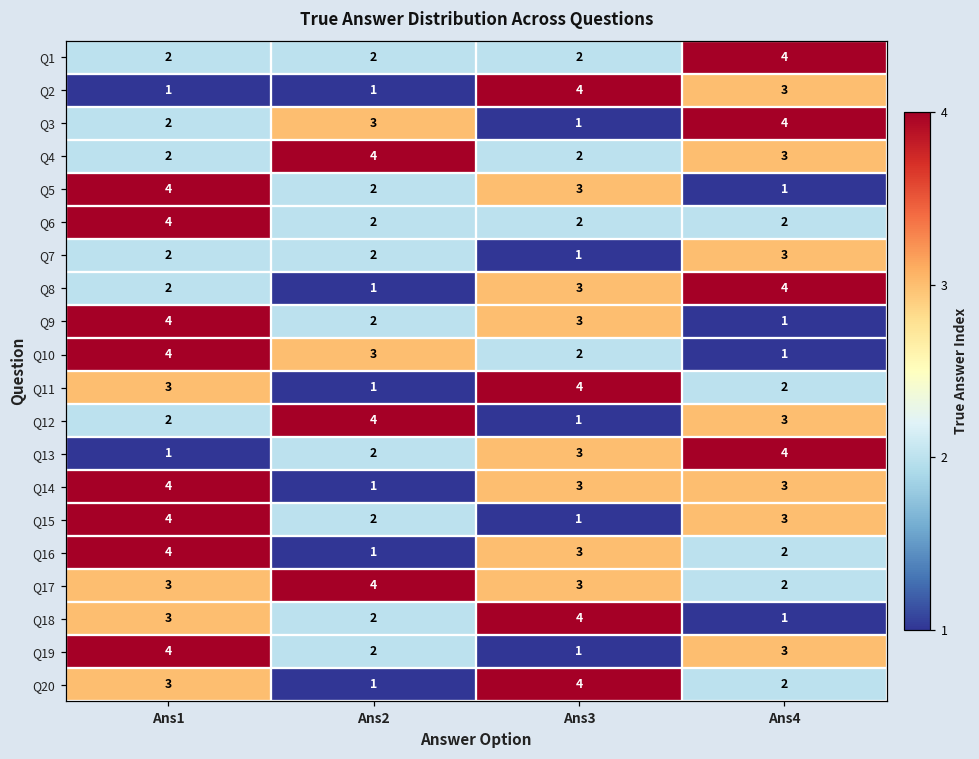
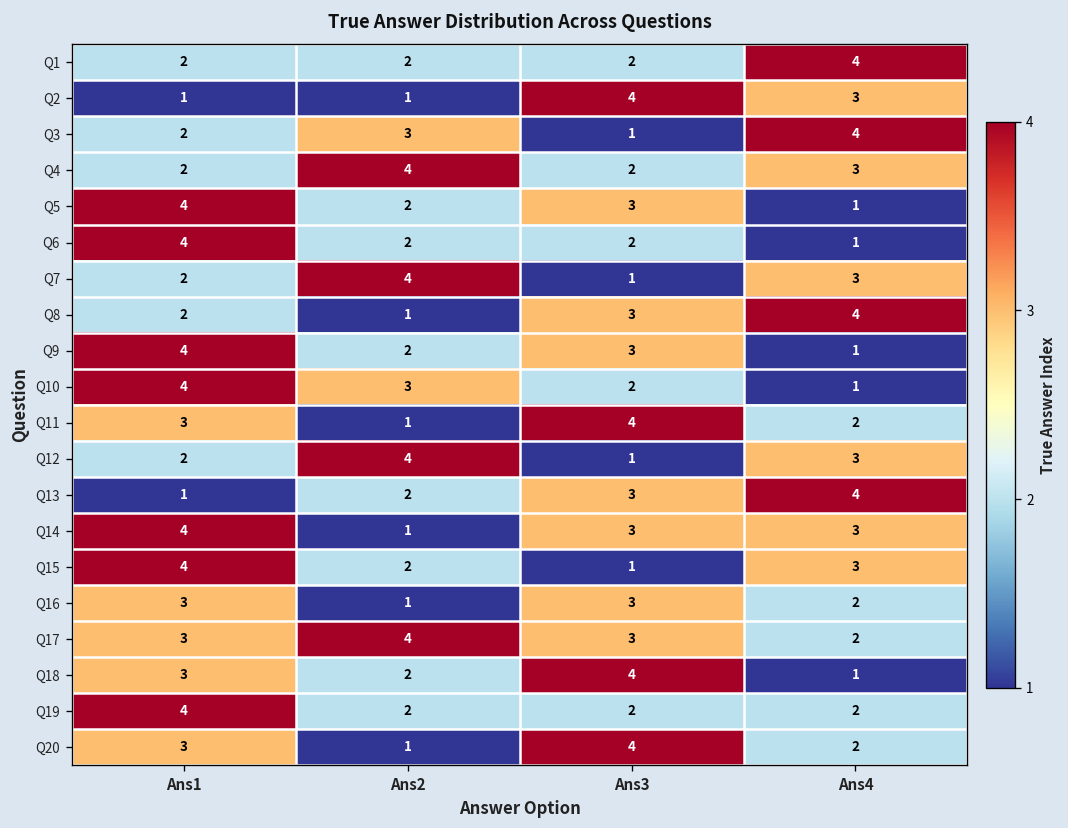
  {
    "Q1": {
      "Ans1": 2,
      "Ans2": 2,
      "Ans3": 2,
      "Ans4": 4
    },
    "Q2": {
      "Ans1": 1,
      "Ans2": 1,
      "Ans3": 4,
      "Ans4": 3
    },
    "Q3": {
      "Ans1": 2,
      "Ans2": 3,
      "Ans3": 1,
      "Ans4": 4
    },
    "Q4": {
      "Ans1": 2,
      "Ans2": 4,
      "Ans3": 2,
      "Ans4": 3
    },
    "Q5": {
      "Ans1": 4,
      "Ans2": 2,
      "Ans3": 3,
      "Ans4": 1
    },
    "Q6": {
      "Ans1": 4,
      "Ans2": 2,
      "Ans3": 2,
-     "Ans4": 2
+     "Ans4": 1
    },
    "Q7": {
      "Ans1": 2,
-     "Ans2": 2,
+     "Ans2": 4,
      "Ans3": 1,
      "Ans4": 3
    },
    "Q8": {
      "Ans1": 2,
      "Ans2": 1,
      "Ans3": 3,
      "Ans4": 4
    },
    "Q9": {
      "Ans1": 4,
      "Ans2": 2,
      "Ans3": 3,
      "Ans4": 1
    },
    "Q10": {
      "Ans1": 4,
      "Ans2": 3,
      "Ans3": 2,
      "Ans4": 1
    },
    "Q11": {
      "Ans1": 3,
      "Ans2": 1,
      "Ans3": 4,
      "Ans4": 2
    },
    "Q12": {
      "Ans1": 2,
      "Ans2": 4,
      "Ans3": 1,
      "Ans4": 3
    },
    "Q13": {
      "Ans1": 1,
      "Ans2": 2,
      "Ans3": 3,
      "Ans4": 4
    },
    "Q14": {
      "Ans1": 4,
      "Ans2": 1,
      "Ans3": 3,
      "Ans4": 3
    },
    "Q15": {
      "Ans1": 4,
      "Ans2": 2,
      "Ans3": 1,
      "Ans4": 3
    },
    "Q16": {
-     "Ans1": 4,
+     "Ans1": 3,
      "Ans2": 1,
      "Ans3": 3,
      "Ans4": 2
    },
    "Q17": {
      "Ans1": 3,
      "Ans2": 4,
      "Ans3": 3,
      "Ans4": 2
    },
    "Q18": {
      "Ans1": 3,
      "Ans2": 2,
      "Ans3": 4,
      "Ans4": 1
    },
    "Q19": {
      "Ans1": 4,
      "Ans2": 2,
-     "Ans3": 1,
-     "Ans4": 3
+     "Ans3": 2,
+     "Ans4": 2
    },
    "Q20": {
      "Ans1": 3,
      "Ans2": 1,
      "Ans3": 4,
      "Ans4": 2
    }
  }
